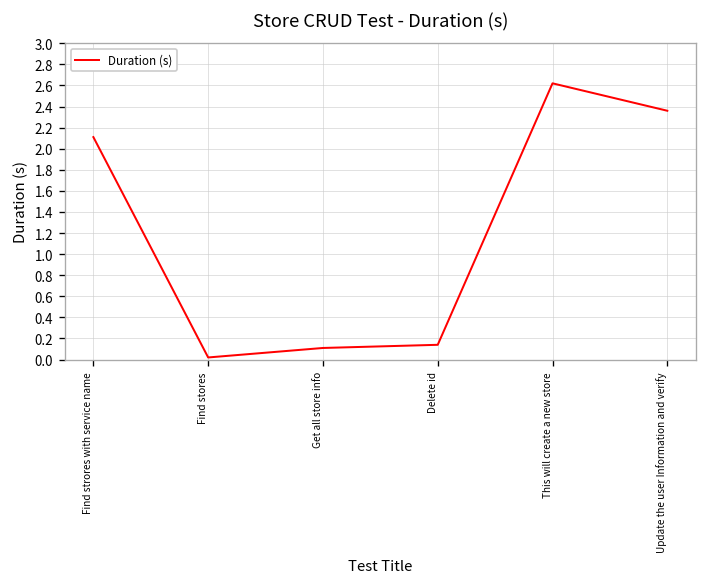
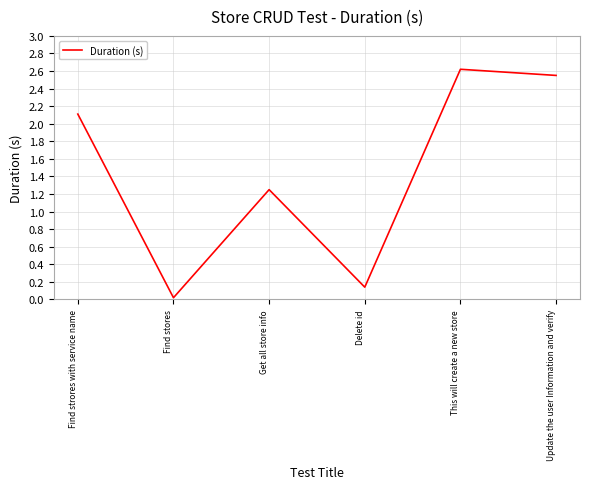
  {
    "Find strores with service name": 2.1,
    "Find stores": 0.0,
-   "Get all store info": 0.1,
+   "Get all store info": 1.3,
    "Delete id": 0.1,
    "This will create a new store": 2.6,
-   "Update the user Information and verify": 2.4
+   "Update the user Information and verify": 2.6
  }
